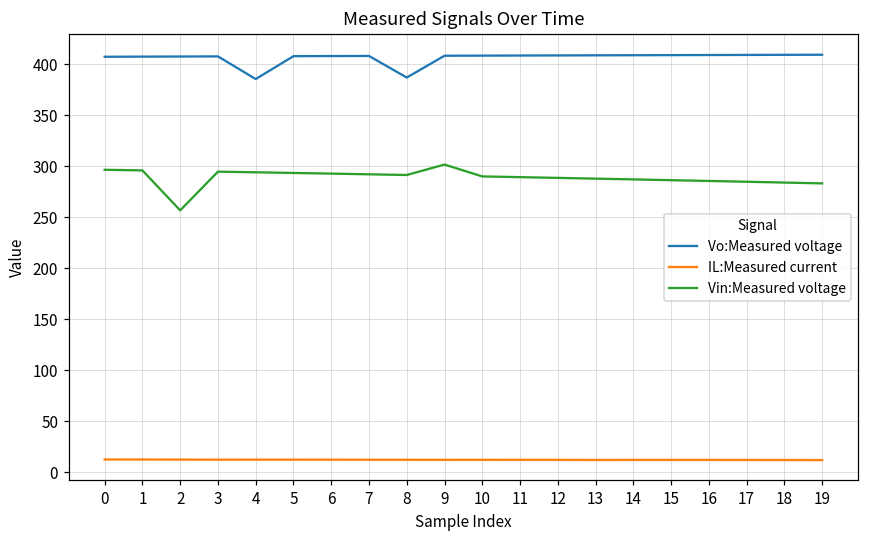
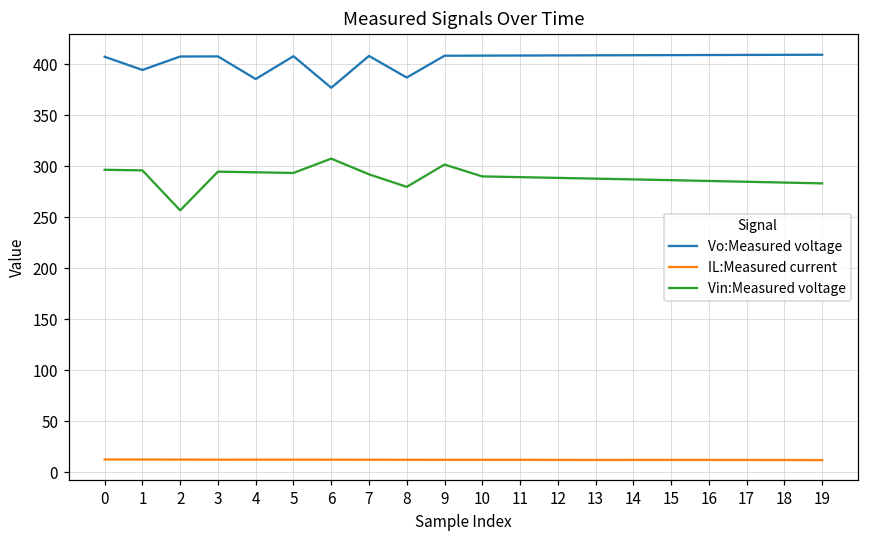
  {
    "Vo:Measured voltage": {
      "0": 410,
-     "1": 410,
+     "1": 390,
      "2": 410,
      "3": 410,
      "4": 390,
      "5": 410,
-     "6": 410,
+     "6": 380,
      "7": 410,
      "8": 390,
      "9": 410,
      "10": 410,
      "11": 410,
      "12": 410,
      "13": 410,
      "14": 410,
      "15": 410,
      "16": 410,
      "17": 410,
      "18": 410,
      "19": 410
    },
    "IL:Measured current": {
      "0": 10,
      "1": 10,
      "2": 10,
      "3": 10,
      "4": 10,
      "5": 10,
      "6": 10,
      "7": 10,
      "8": 10,
      "9": 10,
      "10": 10,
      "11": 10,
      "12": 10,
      "13": 10,
      "14": 10,
      "15": 10,
      "16": 10,
      "17": 10,
      "18": 10,
      "19": 10
    },
    "Vin:Measured voltage": {
      "0": 300,
      "1": 300,
      "2": 260,
      "3": 290,
      "4": 290,
      "5": 290,
-     "6": 290,
+     "6": 310,
      "7": 290,
-     "8": 290,
+     "8": 280,
      "9": 300,
      "10": 290,
      "11": 290,
      "12": 290,
      "13": 290,
      "14": 290,
      "15": 290,
      "16": 290,
      "17": 280,
      "18": 280,
      "19": 280
    }
  }
